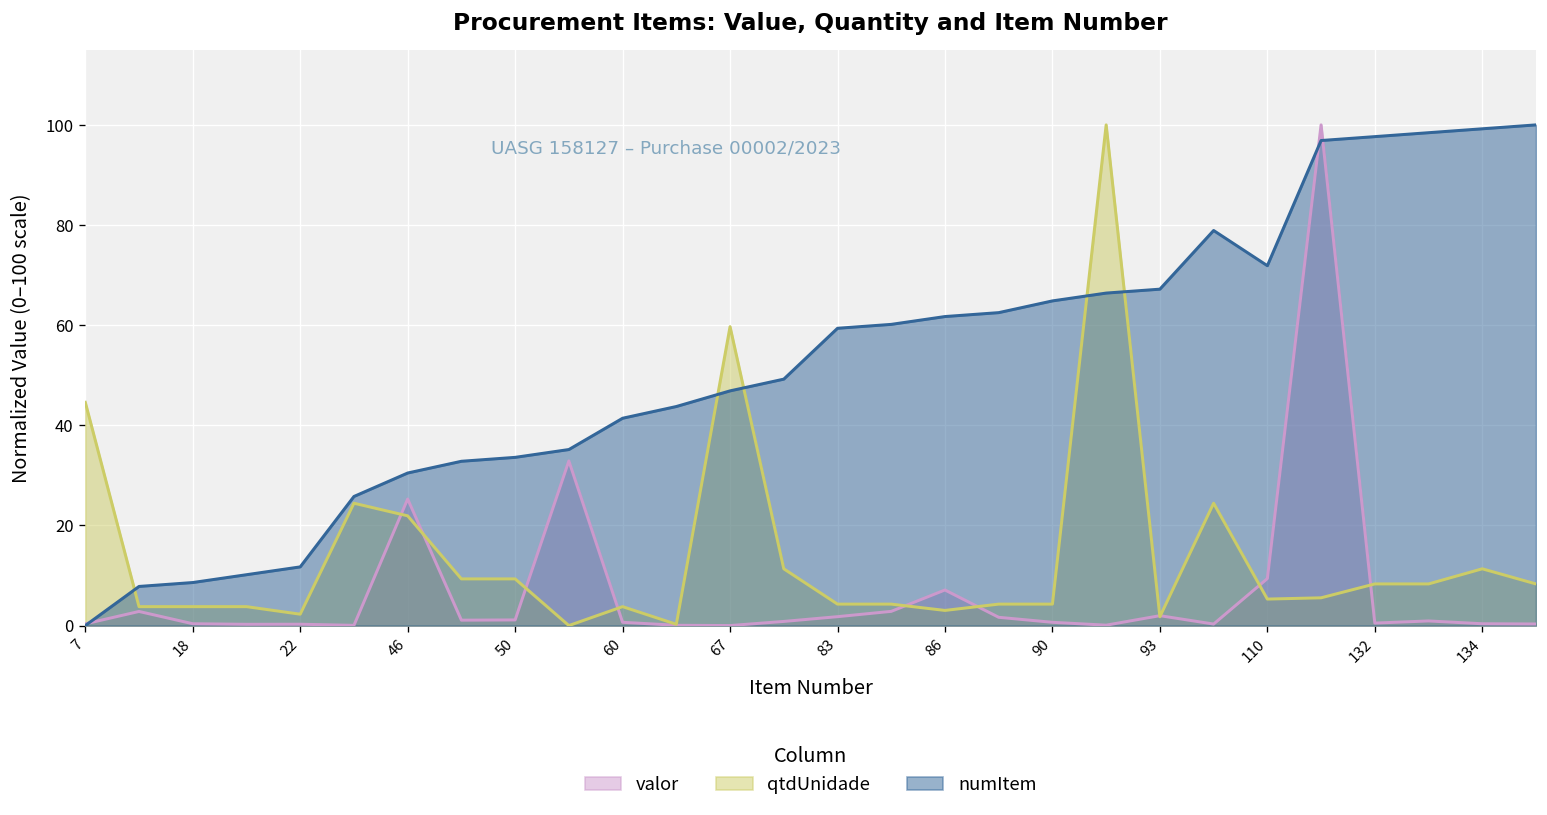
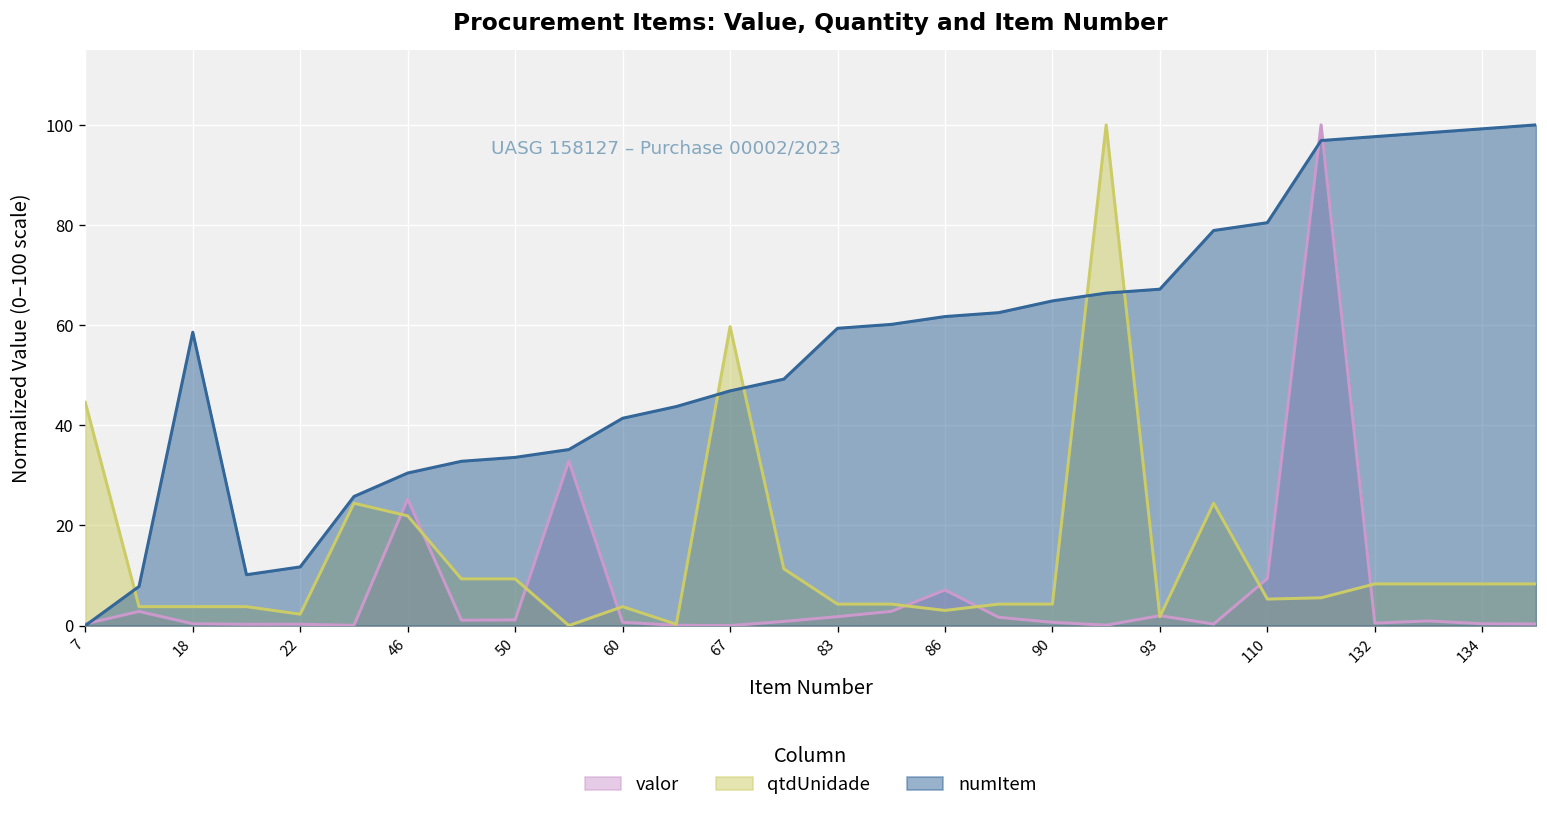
  {
    "valor": {
      "18": 0,
      "22": 0,
      "46": 25,
      "50": 1,
      "60": 1,
      "67": 0,
      "83": 2,
      "86": 7,
      "90": 1,
      "110": 9,
      "132": 0,
      "134": 0
    },
    "qtdUnidade": {
      "7": 45,
      "18": 4,
      "22": 2,
      "46": 22,
      "50": 9,
      "60": 4,
      "67": 60,
      "83": 4,
      "86": 3,
      "90": 4,
      "110": 5,
      "132": 8,
-     "134": 11
+     "134": 8
    },
    "numItem": {
-     "18": 9,
+     "18": 59,
      "22": 12,
      "46": 30,
      "50": 34,
      "60": 41,
      "67": 47,
      "83": 59,
      "86": 62,
      "90": 65,
      "93": 67,
-     "110": 72,
+     "110": 80,
      "132": 98,
      "134": 99
    }
  }
